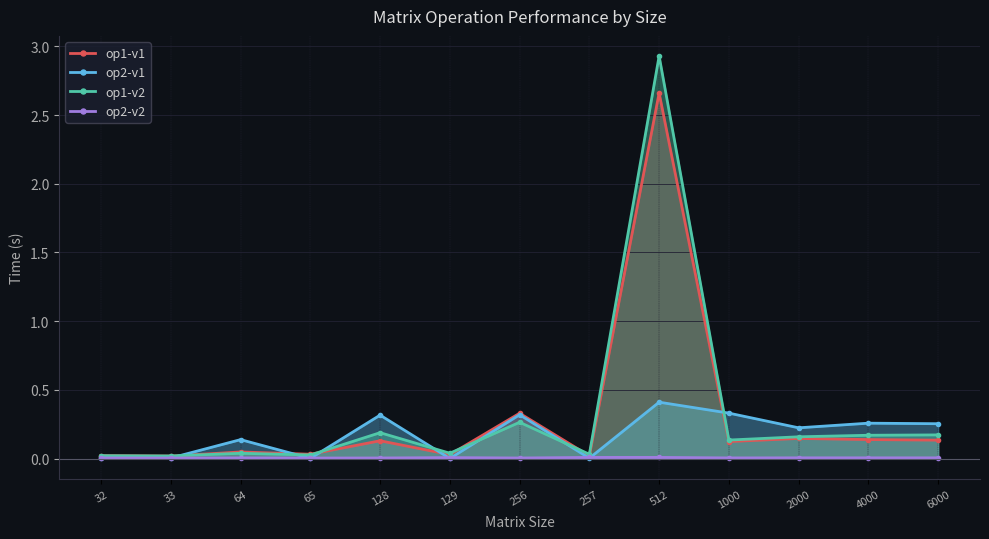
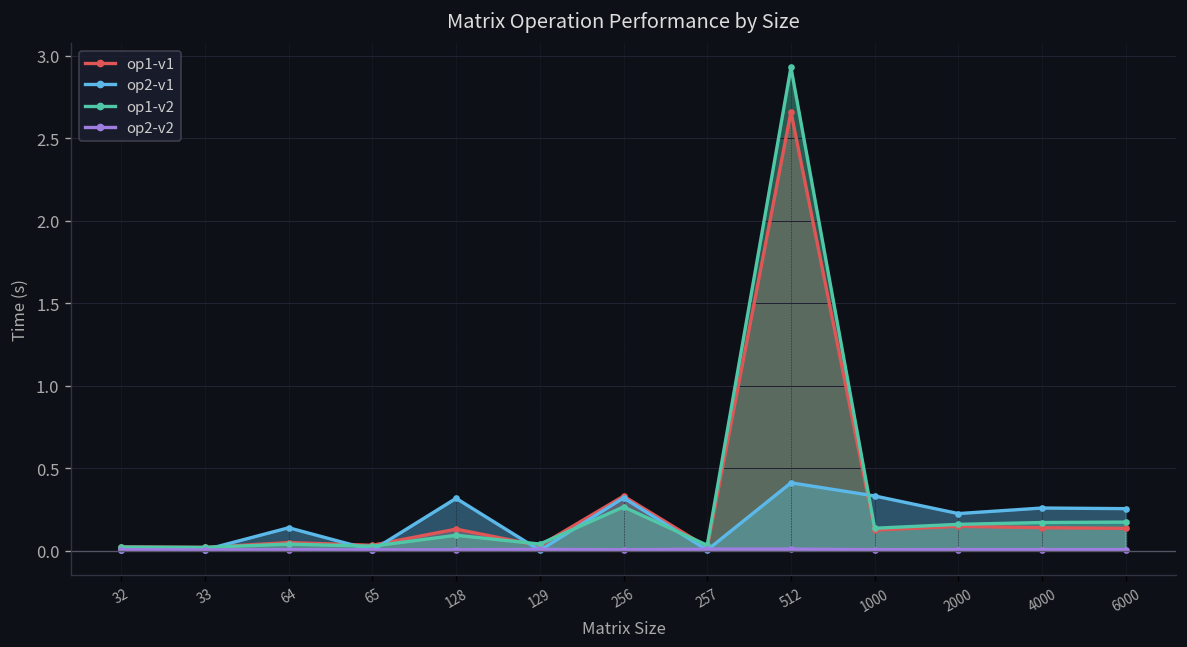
  {
    "op1-v1": {
      "128": 0.13,
      "512": 2.66,
      "4000": 0.14,
      "6000": 0.13
    },
    "op2-v1": {
      "64": 0.14,
      "128": 0.32,
      "512": 0.41,
      "1000": 0.33,
      "2000": 0.22,
      "4000": 0.26,
      "6000": 0.25
    },
    "op1-v2": {
-     "128": 0.19,
+     "128": 0.09,
      "256": 0.26,
      "512": 2.93,
      "4000": 0.17,
      "6000": 0.17
    },
    "op2-v2": {
      "64": 0.01,
      "128": 0.00,
      "256": 0.00,
      "512": 0.01,
      "1000": 0.01,
      "2000": 0.01,
      "4000": 0.01,
      "6000": 0.01
    }
  }
